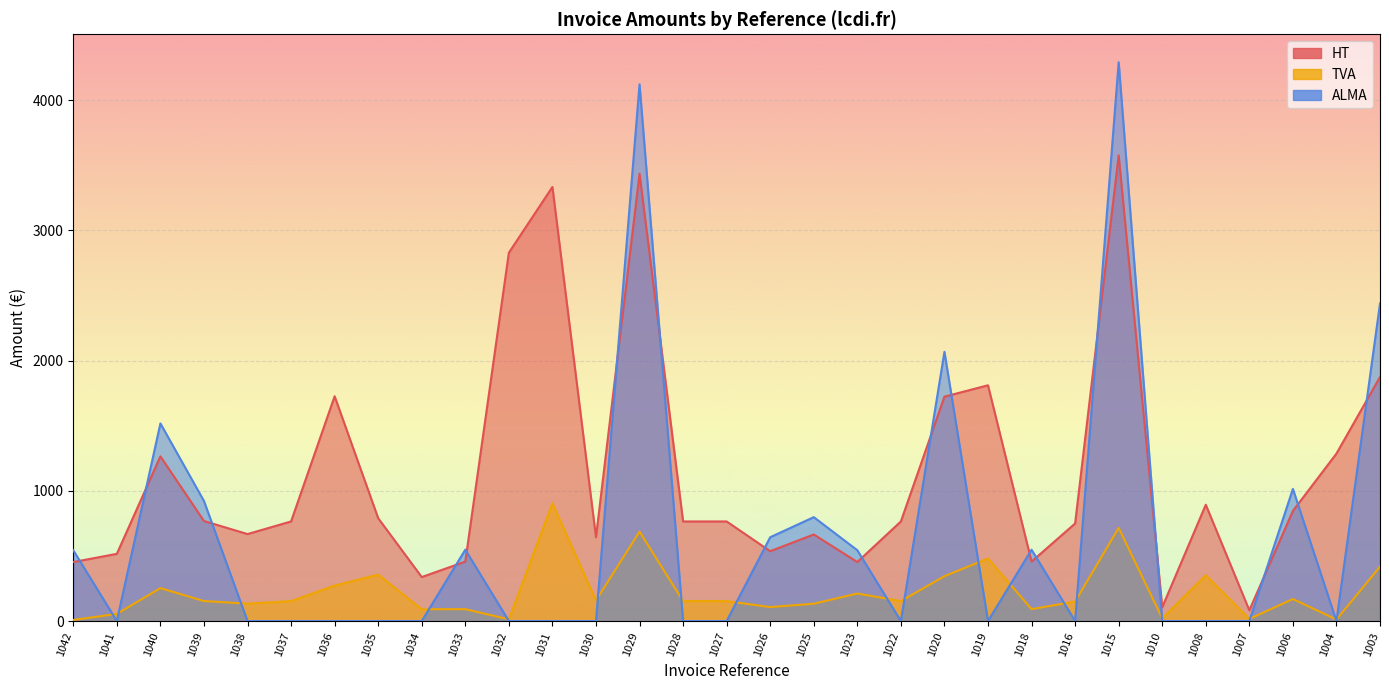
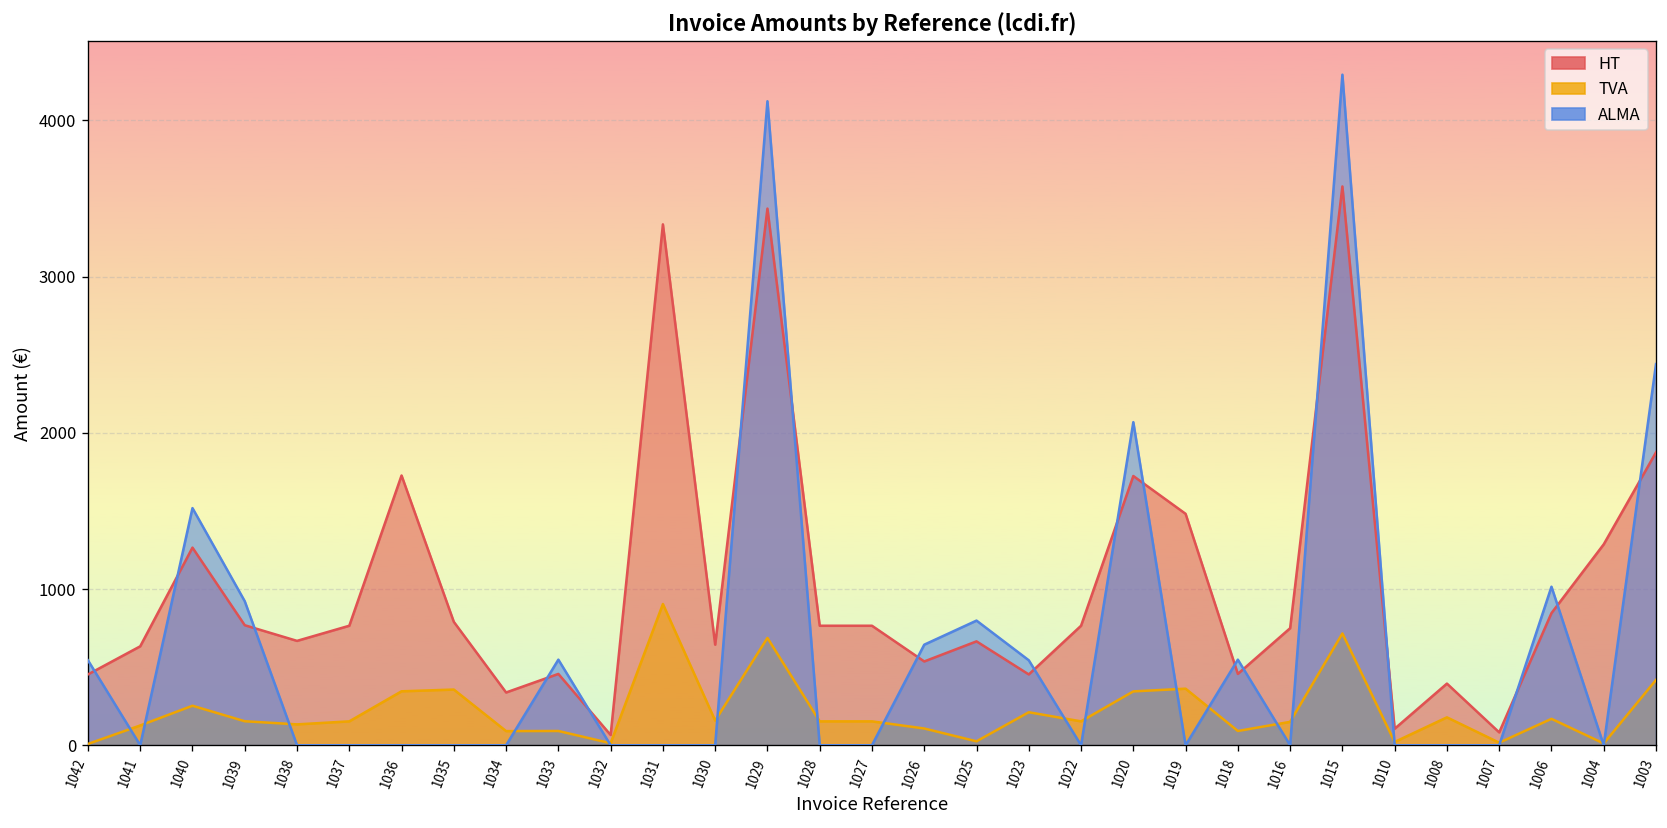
  {
    "HT": {
      "1042": 450,
-     "1041": 520,
+     "1041": 630,
      "1040": 1260,
      "1039": 770,
      "1038": 670,
      "1037": 760,
      "1036": 1730,
      "1035": 790,
      "1034": 340,
      "1033": 460,
-     "1032": 2830,
+     "1032": 70,
      "1031": 3330,
      "1030": 640,
      "1029": 3430,
      "1028": 760,
      "1027": 760,
      "1026": 540,
      "1025": 660,
      "1023": 450,
      "1022": 760,
      "1020": 1720,
-     "1019": 1810,
+     "1019": 1480,
      "1018": 460,
      "1016": 750,
      "1015": 3580,
      "1010": 110,
-     "1008": 890,
+     "1008": 390,
      "1007": 80,
      "1006": 850,
      "1004": 1290,
      "1003": 1870
    },
    "TVA": {
      "1042": 10,
-     "1041": 50,
+     "1041": 130,
      "1040": 250,
      "1039": 150,
      "1038": 130,
      "1037": 150,
-     "1036": 270,
+     "1036": 350,
      "1035": 360,
      "1034": 90,
      "1033": 90,
      "1031": 900,
      "1030": 160,
      "1029": 690,
      "1028": 150,
      "1027": 150,
      "1026": 110,
-     "1025": 130,
+     "1025": 30,
      "1023": 210,
      "1022": 150,
      "1020": 340,
-     "1019": 480,
+     "1019": 360,
      "1018": 90,
      "1016": 150,
      "1015": 720,
      "1010": 20,
-     "1008": 350,
+     "1008": 180,
      "1006": 170,
      "1003": 420
    },
    "ALMA": {
      "1042": 540,
      "1041": 0,
      "1040": 1520,
      "1039": 920,
      "1038": 0,
      "1037": 0,
      "1036": 0,
      "1035": 0,
      "1034": 0,
      "1033": 550,
      "1031": 0,
      "1030": 0,
      "1029": 4120,
      "1028": 0,
      "1027": 0,
      "1026": 640,
      "1025": 800,
      "1023": 540,
      "1022": 0,
      "1020": 2070,
      "1019": 0,
      "1018": 550,
      "1016": 0,
      "1015": 4290,
      "1010": 0,
      "1008": 0,
      "1006": 1010,
      "1003": 2440
    }
  }
